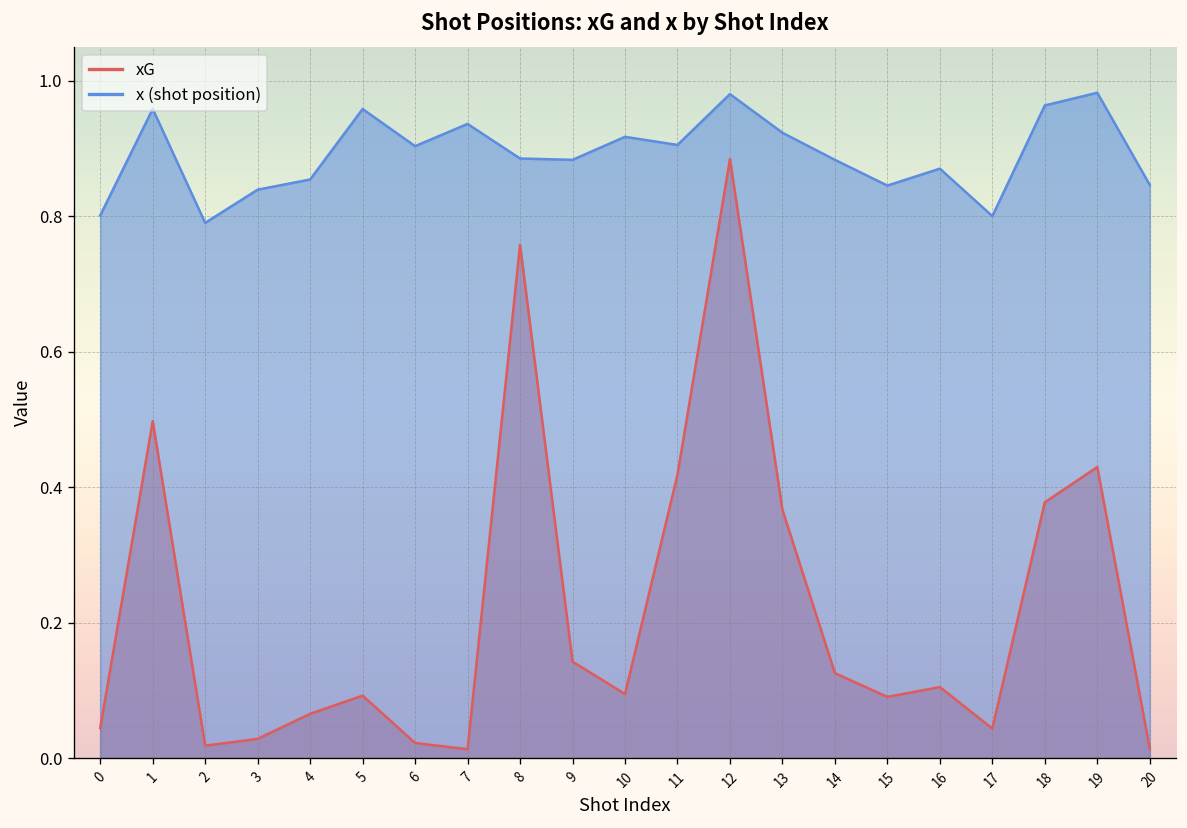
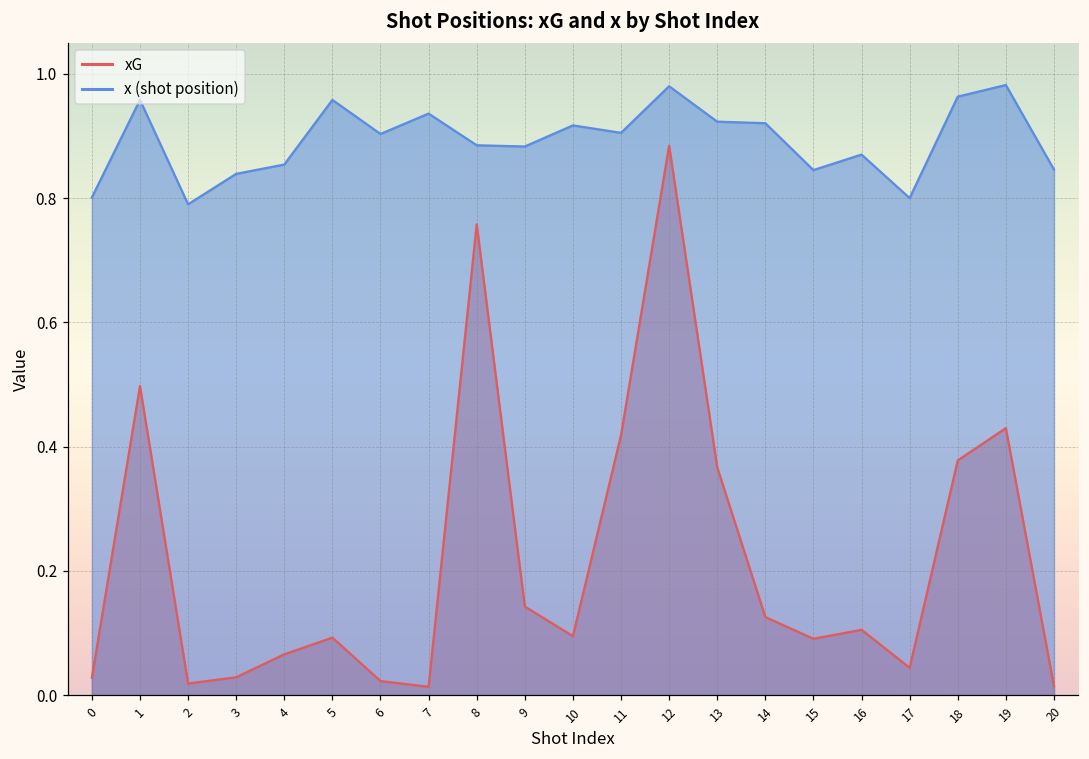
  {
    "xG": {
-     "0": 0.04,
+     "0": 0.03,
      "1": 0.50,
      "2": 0.02,
      "3": 0.03,
      "4": 0.07,
      "5": 0.09,
      "6": 0.02,
      "7": 0.01,
      "8": 0.76,
      "9": 0.14,
      "10": 0.09,
      "11": 0.42,
      "12": 0.88,
      "13": 0.37,
      "14": 0.13,
      "15": 0.09,
      "16": 0.11,
      "17": 0.04,
      "18": 0.38,
      "19": 0.43,
      "20": 0.01
    },
    "x (shot position)": {
      "0": 0.80,
      "2": 0.79,
      "3": 0.84,
      "4": 0.85,
      "5": 0.96,
      "6": 0.90,
      "7": 0.94,
      "8": 0.89,
      "9": 0.88,
      "10": 0.92,
      "11": 0.91,
      "12": 0.98,
      "13": 0.92,
-     "14": 0.88,
+     "14": 0.92,
      "15": 0.85,
      "16": 0.87,
      "17": 0.80,
      "18": 0.96,
      "19": 0.98,
      "20": 0.85
    }
  }
